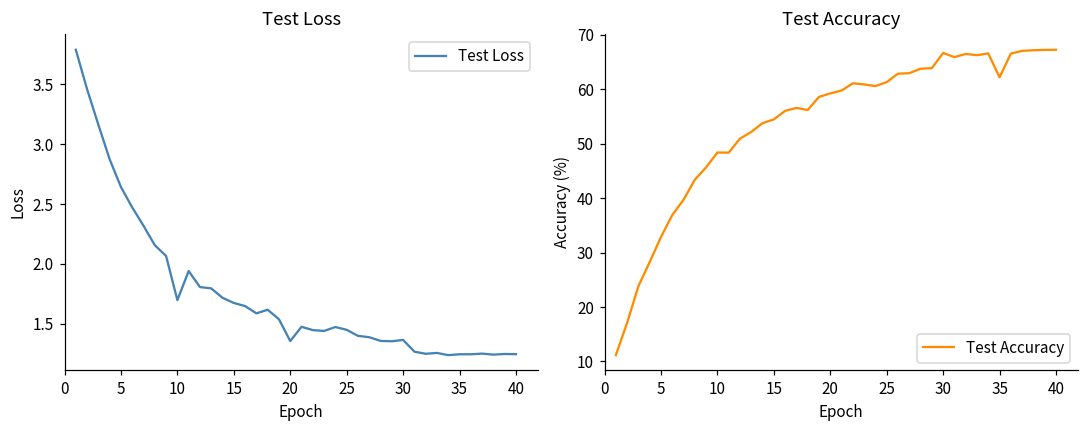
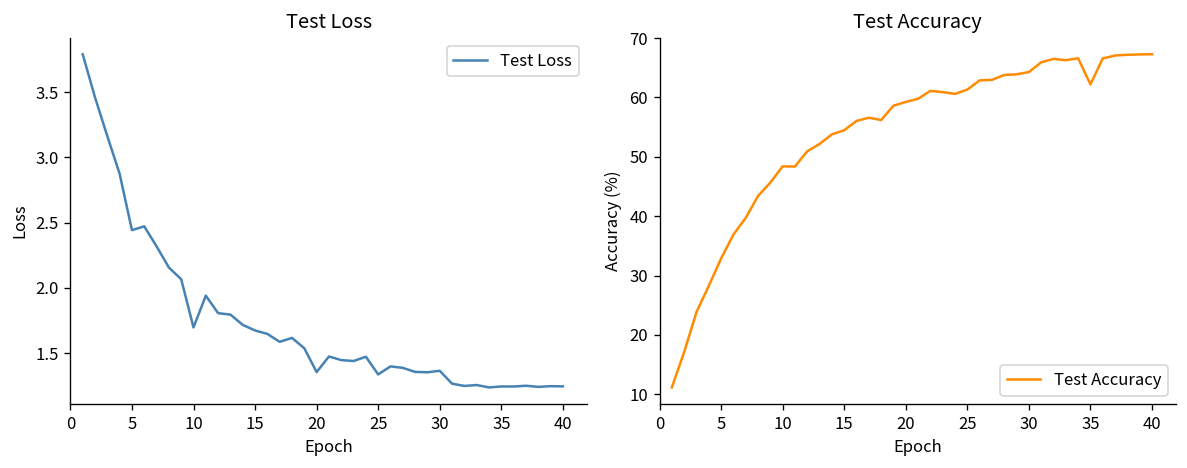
  {
    "Test Loss": {
-     "5": 2.64,
+     "5": 2.44,
      "10": 1.70,
      "15": 1.67,
      "20": 1.36,
-     "25": 1.45,
+     "25": 1.34,
      "30": 1.37,
      "35": 1.25,
      "40": 1.25
    },
    "Test Accuracy": {
      "5": 33,
      "10": 48,
      "15": 54,
      "20": 59,
      "25": 61,
-     "30": 67,
+     "30": 64,
      "35": 62,
      "40": 67
    }
  }
